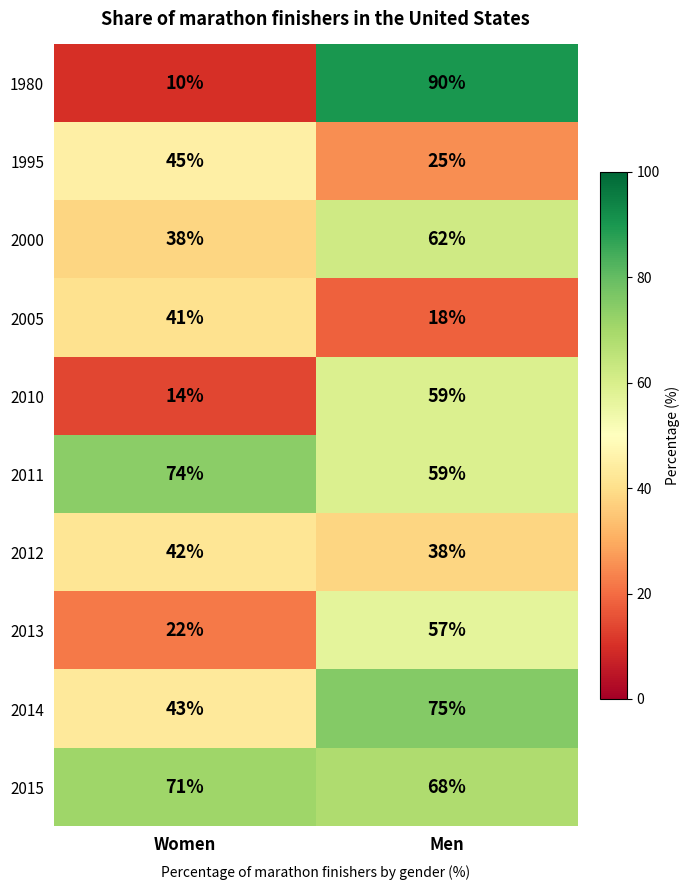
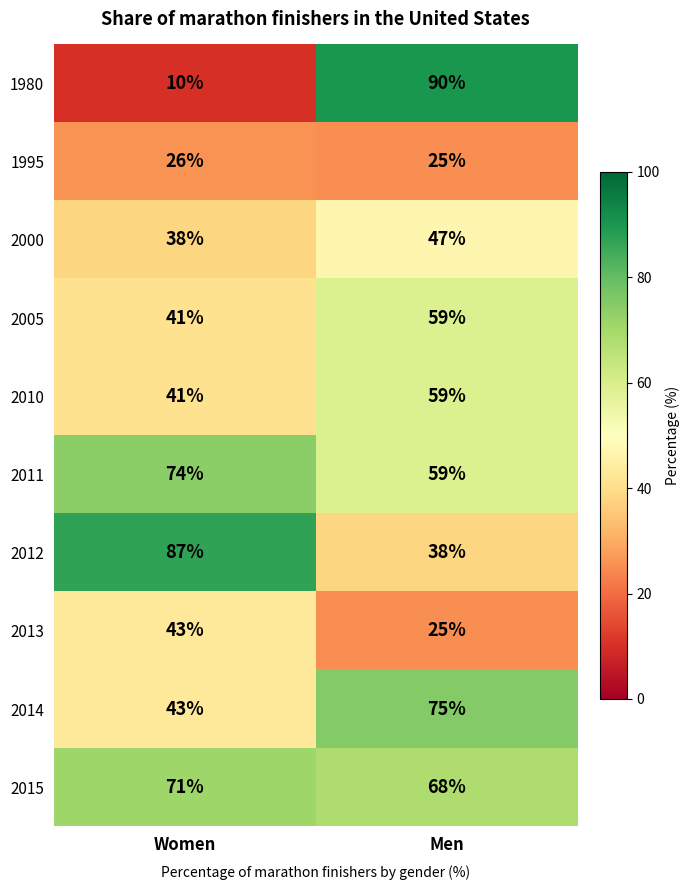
  {
    "1980": {
      "Women": "10%",
      "Men": "90%"
    },
    "1995": {
-     "Women": "45%",
+     "Women": "26%",
      "Men": "25%"
    },
    "2000": {
      "Women": "38%",
-     "Men": "62%"
+     "Men": "47%"
    },
    "2005": {
      "Women": "41%",
-     "Men": "18%"
+     "Men": "59%"
    },
    "2010": {
-     "Women": "14%",
+     "Women": "41%",
      "Men": "59%"
    },
    "2011": {
      "Women": "74%",
      "Men": "59%"
    },
    "2012": {
-     "Women": "42%",
+     "Women": "87%",
      "Men": "38%"
    },
    "2013": {
-     "Women": "22%",
-     "Men": "57%"
+     "Women": "43%",
+     "Men": "25%"
    },
    "2014": {
      "Women": "43%",
      "Men": "75%"
    },
    "2015": {
      "Women": "71%",
      "Men": "68%"
    }
  }
